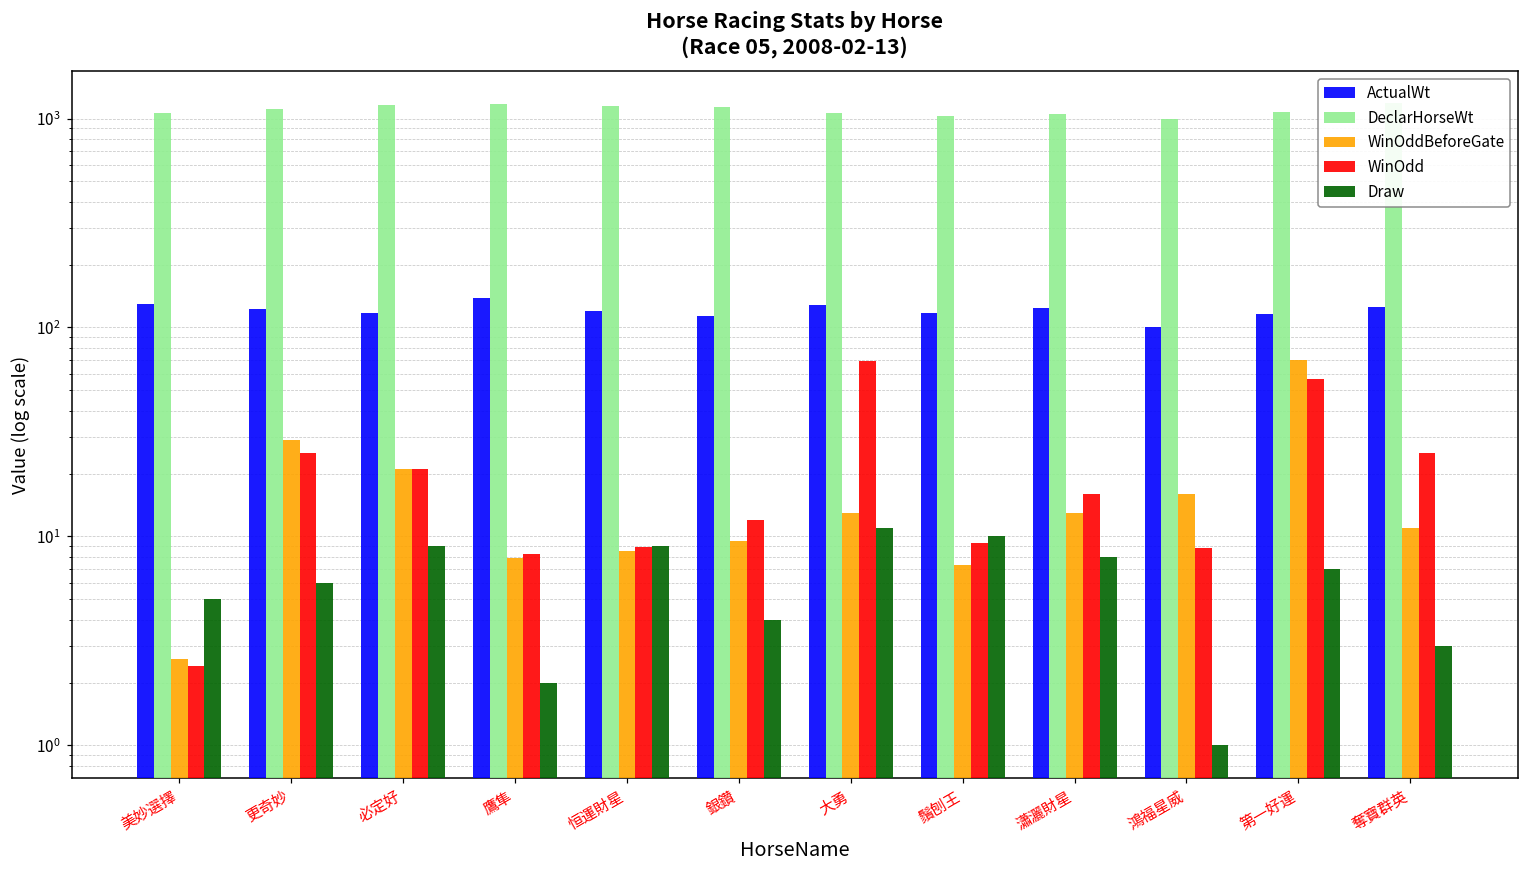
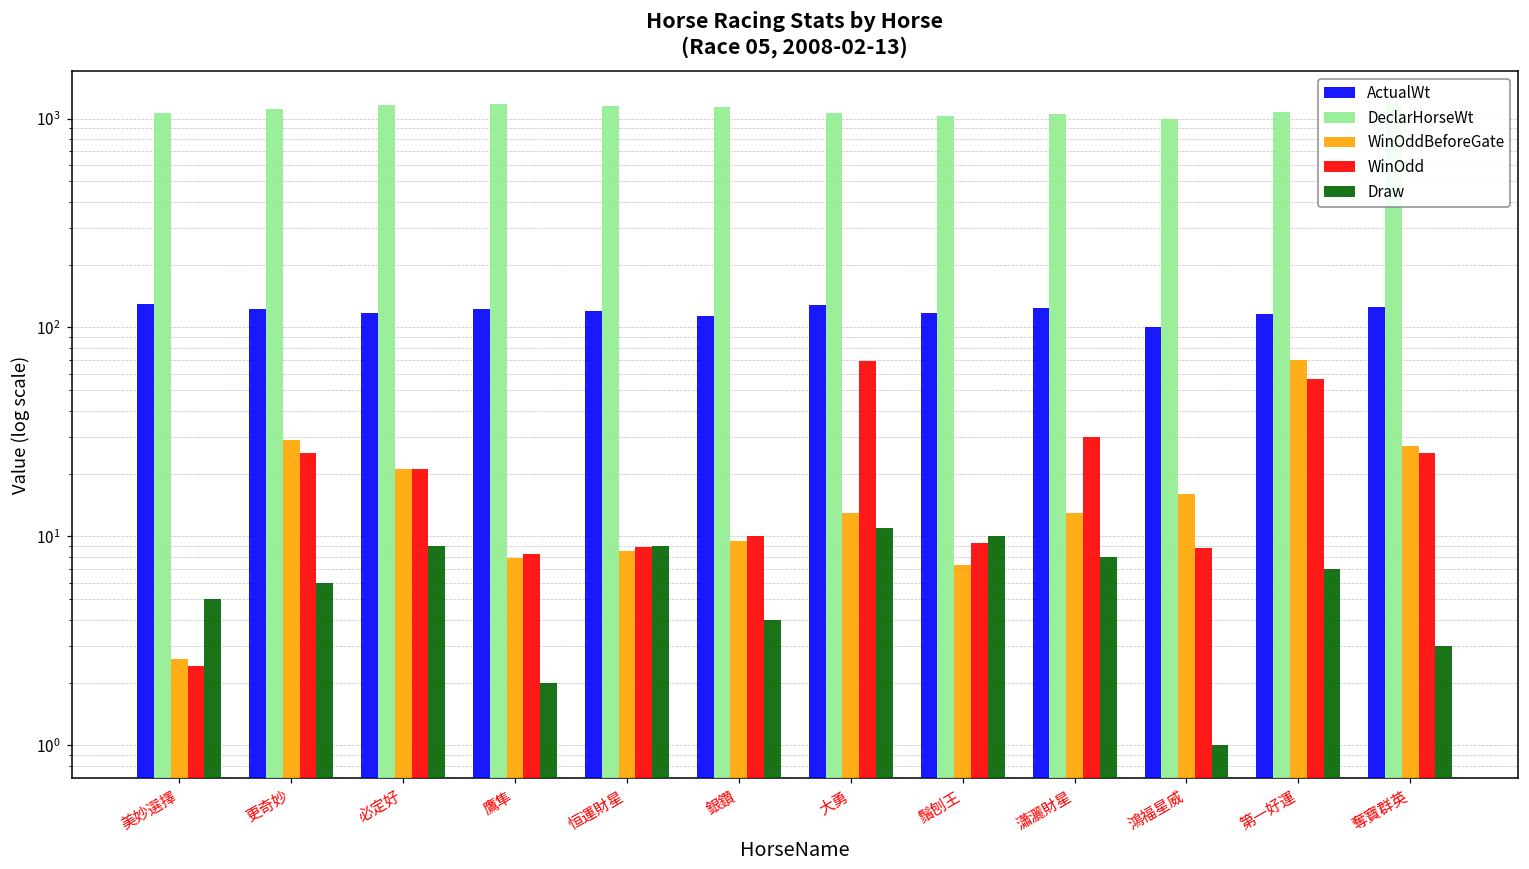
  {
    "ActualWt": {
      "美妙選擇": 130,
      "更奇妙": 120,
      "必定好": 120,
-     "鷹隼": 140,
+     "鷹隼": 120,
      "恒運財星": 120,
      "銀鑽": 110,
      "大勇": 130,
      "鬚刨王": 120,
      "瀟灑財星": 120,
      "鴻福星威": 100,
      "第一好運": 120,
      "奪寶群英": 130
    },
    "DeclarHorseWt": {
      "美妙選擇": 1100,
      "更奇妙": 1100,
      "必定好": 1200,
      "鷹隼": 1200,
      "恒運財星": 1100,
      "銀鑽": 1100,
      "大勇": 1100,
      "鬚刨王": 1000,
      "瀟灑財星": 1000,
      "鴻福星威": 1000,
      "第一好運": 1100
    },
    "WinOddBeforeGate": {
      "美妙選擇": 2.6,
      "更奇妙": 29,
      "必定好": 21,
      "鷹隼": 8,
      "恒運財星": 9,
      "銀鑽": 10,
      "大勇": 13,
      "鬚刨王": 7.3,
      "瀟灑財星": 13,
      "鴻福星威": 16,
      "第一好運": 70,
-     "奪寶群英": 11
+     "奪寶群英": 27
    },
    "WinOdd": {
      "美妙選擇": 2.4,
      "更奇妙": 25,
      "必定好": 21,
      "鷹隼": 8,
      "恒運財星": 9,
-     "銀鑽": 12,
+     "銀鑽": 10,
      "大勇": 69,
      "鬚刨王": 9,
-     "瀟灑財星": 16,
+     "瀟灑財星": 30,
      "鴻福星威": 9,
      "第一好運": 57,
      "奪寶群英": 25
    },
    "Draw": {
      "美妙選擇": 5,
      "更奇妙": 6,
      "必定好": 9,
      "鷹隼": 2,
      "恒運財星": 9,
      "銀鑽": 4,
      "大勇": 11,
      "鬚刨王": 10,
      "瀟灑財星": 8,
      "鴻福星威": 1,
      "第一好運": 7,
      "奪寶群英": 3
    }
  }
